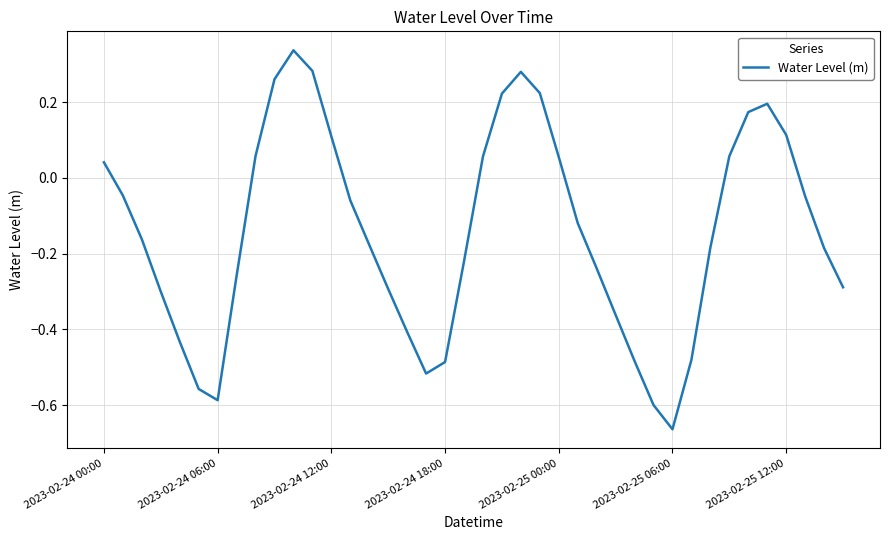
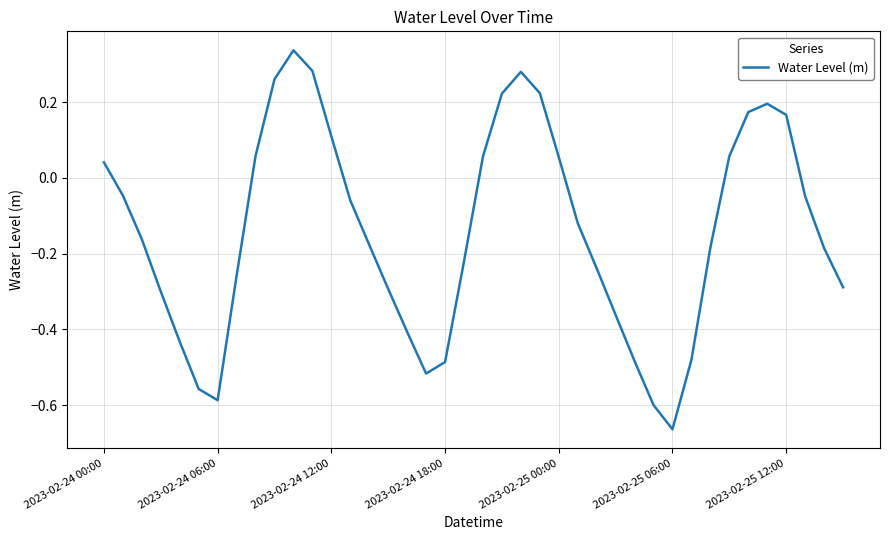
  {
    "2023-02-24 00:00": 0.04,
    "2023-02-24 06:00": -0.59,
    "2023-02-24 12:00": 0.11,
    "2023-02-24 18:00": -0.49,
    "2023-02-25 00:00": 0.06,
    "2023-02-25 06:00": -0.66,
-   "2023-02-25 12:00": 0.11
+   "2023-02-25 12:00": 0.17
  }
